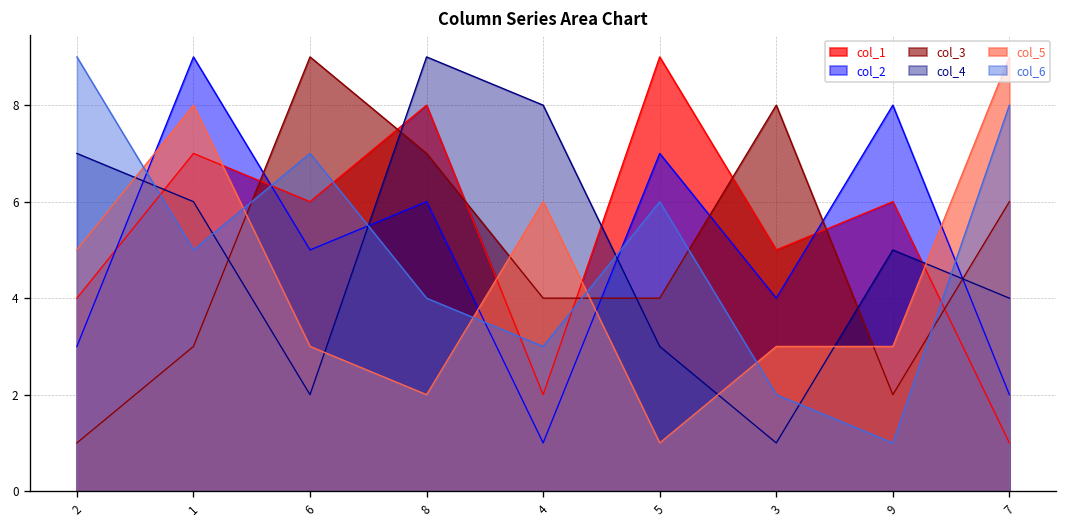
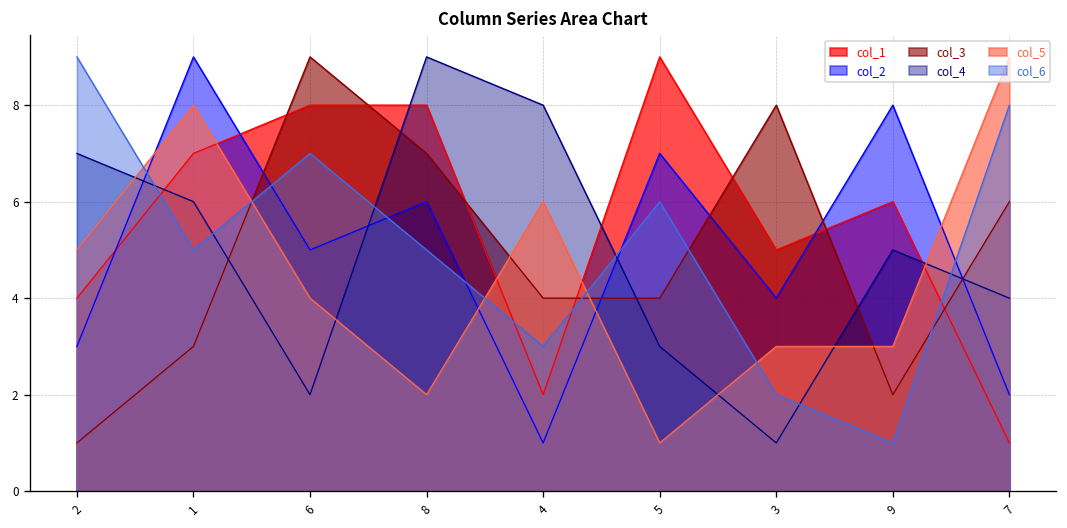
  {
    "col_1": {
      "2": 4,
      "1": 7,
-     "6": 6,
+     "6": 8,
      "8": 8,
      "4": 2,
      "5": 9,
      "3": 5,
      "9": 6,
      "7": 1
    },
    "col_2": {
      "2": 3,
      "1": 9,
      "6": 5,
      "8": 6,
      "4": 1,
      "5": 7,
      "3": 4,
      "9": 8,
      "7": 2
    },
    "col_3": {
      "2": 1,
      "1": 3,
      "6": 9,
      "8": 7,
      "4": 4,
      "5": 4,
      "3": 8,
      "9": 2,
      "7": 6
    },
    "col_4": {
      "2": 7,
      "1": 6,
      "6": 2,
      "8": 9,
      "4": 8,
      "5": 3,
      "3": 1,
      "9": 5,
      "7": 4
    },
    "col_5": {
      "2": 5,
      "1": 8,
-     "6": 3,
+     "6": 4,
      "8": 2,
      "4": 6,
      "5": 1,
      "3": 3,
      "9": 3
    },
    "col_6": {
      "2": 9,
      "1": 5,
      "6": 7,
-     "8": 4,
+     "8": 5,
      "4": 3,
      "5": 6,
      "3": 2,
      "9": 1,
      "7": 8
    }
  }
